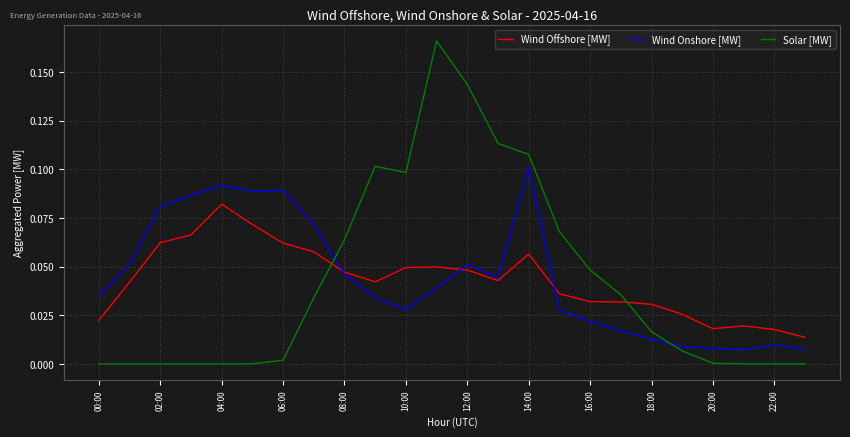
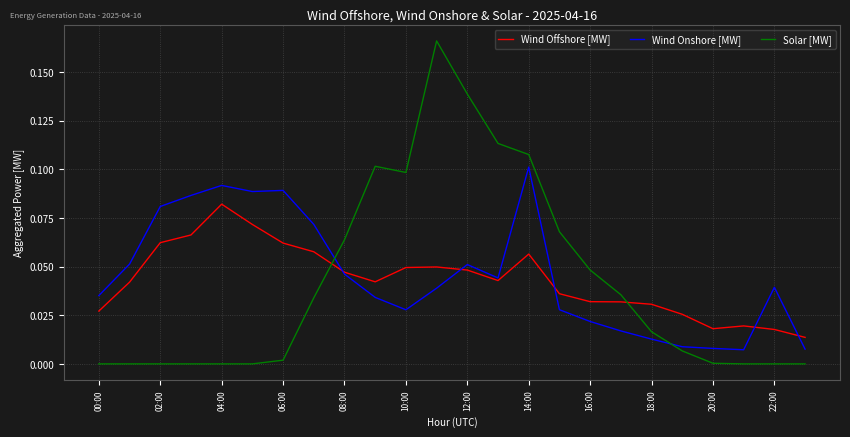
  {
    "Wind Offshore [MW]": {
-     "00:00": 0.022,
+     "00:00": 0.027,
      "02:00": 0.062,
      "04:00": 0.082,
      "06:00": 0.062,
      "10:00": 0.050,
      "12:00": 0.048,
      "14:00": 0.056,
      "16:00": 0.032,
      "18:00": 0.031,
      "20:00": 0.018,
      "22:00": 0.018
    },
    "Wind Onshore [MW]": {
      "00:00": 0.035,
      "02:00": 0.081,
      "04:00": 0.092,
      "06:00": 0.089,
      "10:00": 0.028,
      "12:00": 0.051,
      "14:00": 0.101,
      "16:00": 0.022,
      "18:00": 0.013,
      "20:00": 0.008,
-     "22:00": 0.010
+     "22:00": 0.039
    },
    "Solar [MW]": {
      "00:00": 0.000,
      "02:00": 0.000,
      "04:00": 0.000,
      "06:00": 0.002,
      "08:00": 0.064,
      "10:00": 0.098,
-     "12:00": 0.144,
+     "12:00": 0.139,
      "14:00": 0.108,
      "16:00": 0.048,
      "18:00": 0.016,
      "20:00": 0.000,
      "22:00": 0.000
    }
  }
